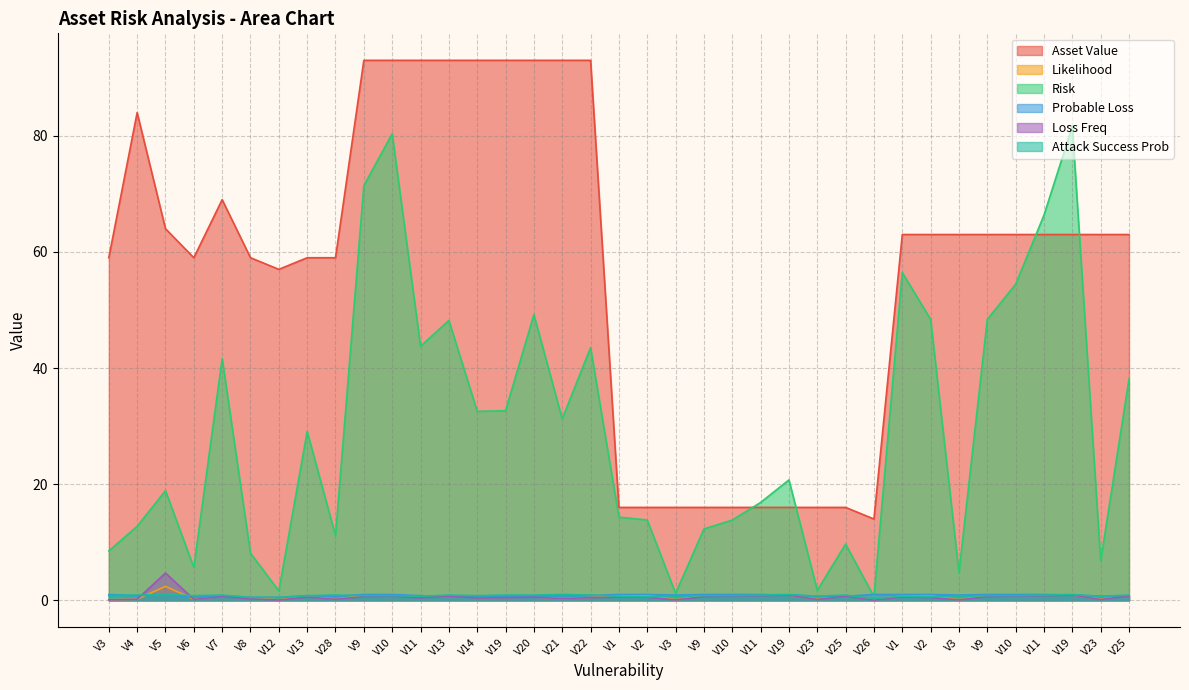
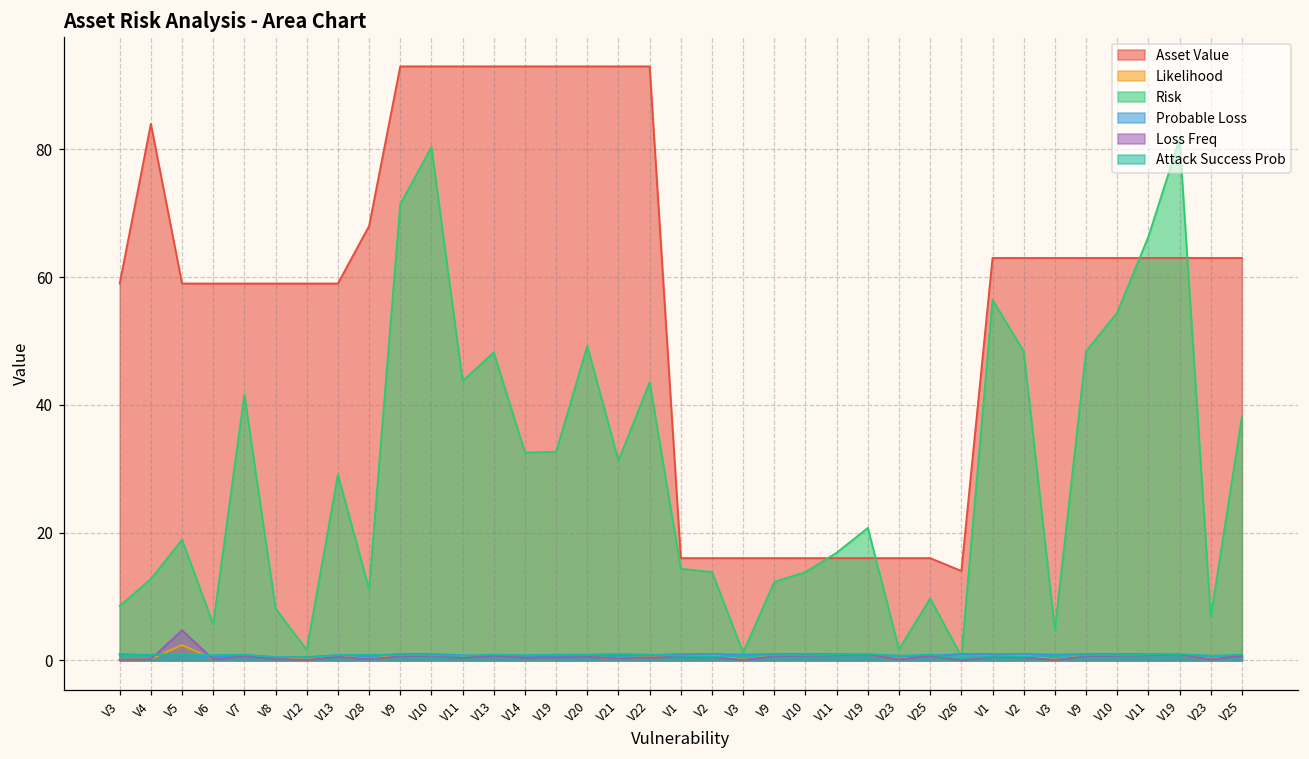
  {
    "Asset Value": {
      "V4": 84,
-     "V5": 64,
+     "V5": 59,
      "V6": 59,
-     "V7": 69,
+     "V7": 59,
      "V8": 59,
-     "V12": 57,
-     "V28": 59,
+     "V12": 59,
+     "V28": 68,
      "V14": 93,
      "V20": 93,
      "V21": 93,
      "V22": 93,
      "V26": 14
    },
    "Likelihood": {
      "V5": 2
    },
    "Loss Freq": {
      "V5": 5
    }
  }
